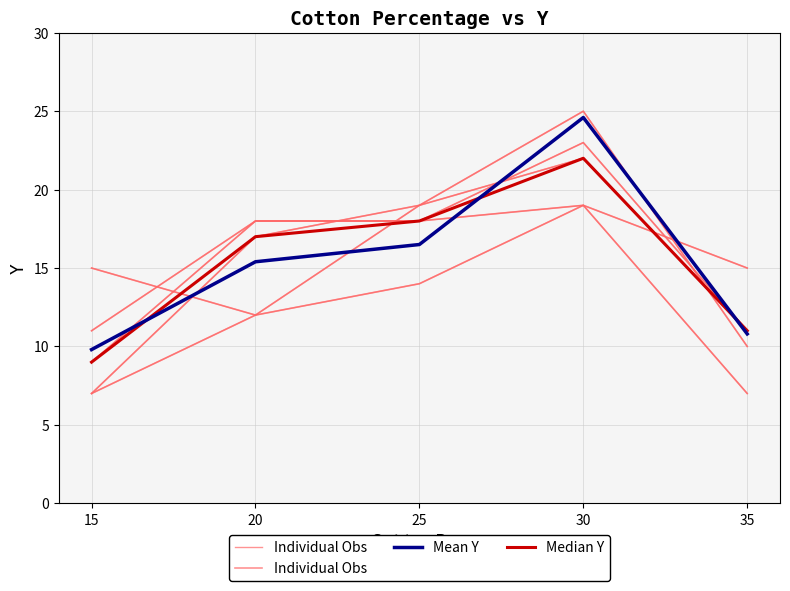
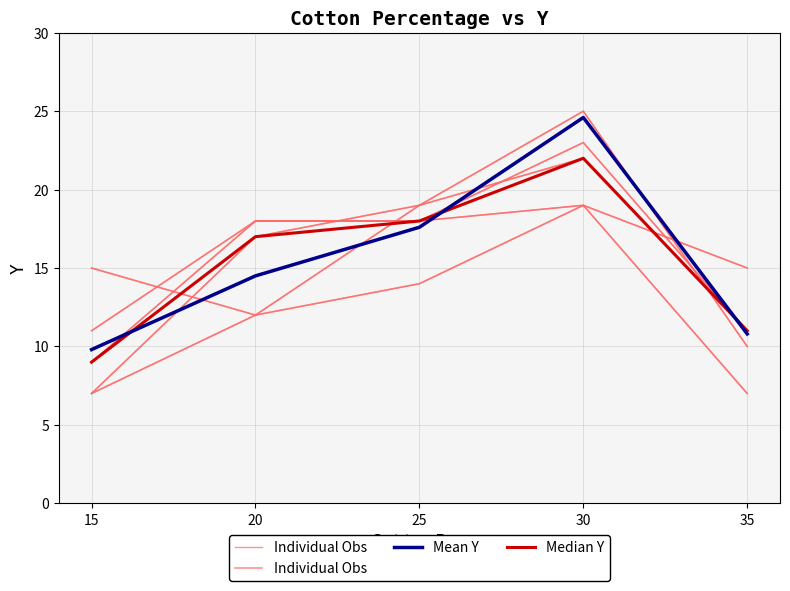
  {
    "Mean Y": {
      "15": 9.8,
-     "20": 15.4,
-     "25": 16.5,
+     "20": 14.5,
+     "25": 17.6,
      "30": 24.6,
      "35": 10.8
    }
  }
